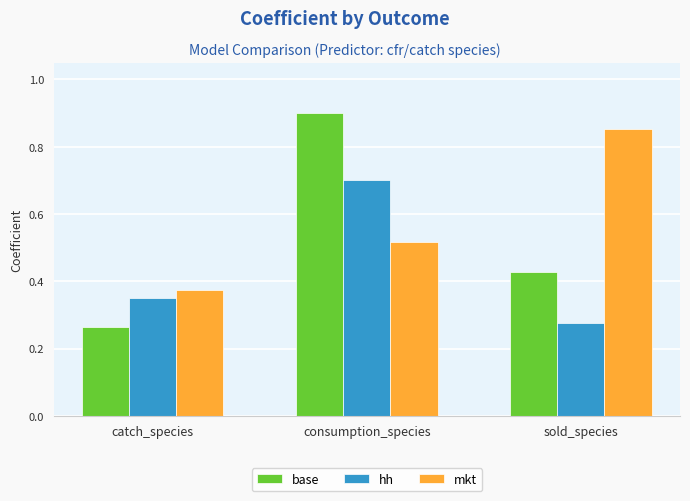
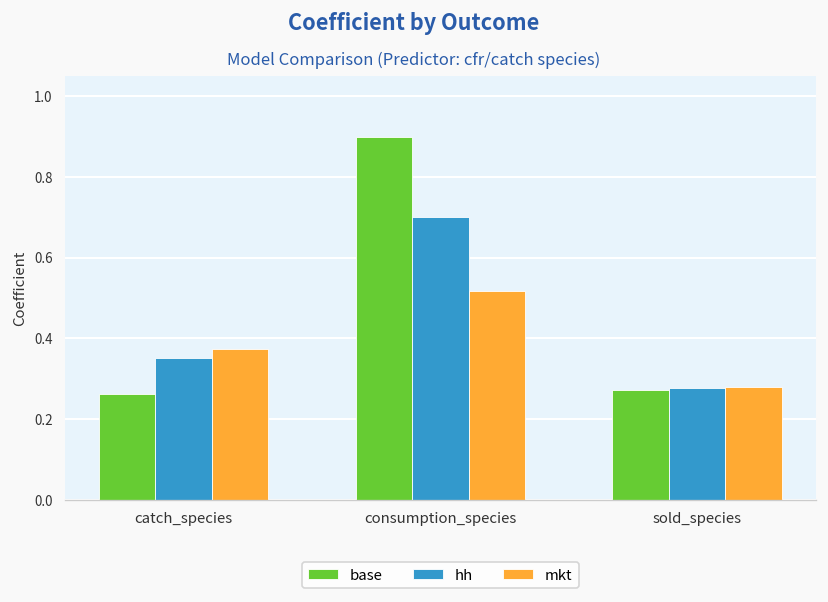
  {
    "base": {
      "catch_species": 0.26,
      "consumption_species": 0.90,
-     "sold_species": 0.43
+     "sold_species": 0.27
    },
    "hh": {
      "catch_species": 0.35,
      "consumption_species": 0.70,
      "sold_species": 0.28
    },
    "mkt": {
      "catch_species": 0.37,
      "consumption_species": 0.52,
-     "sold_species": 0.85
+     "sold_species": 0.28
    }
  }
